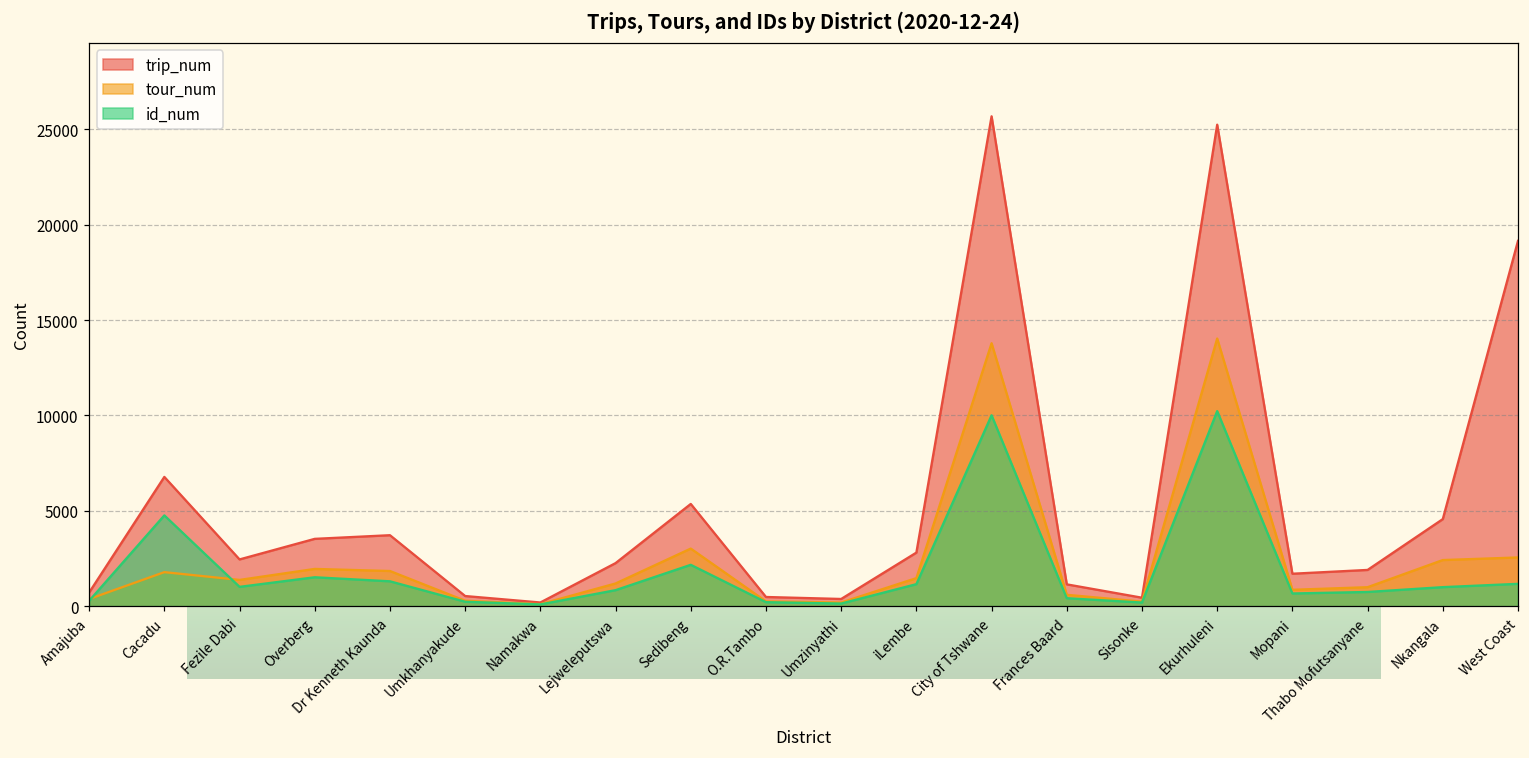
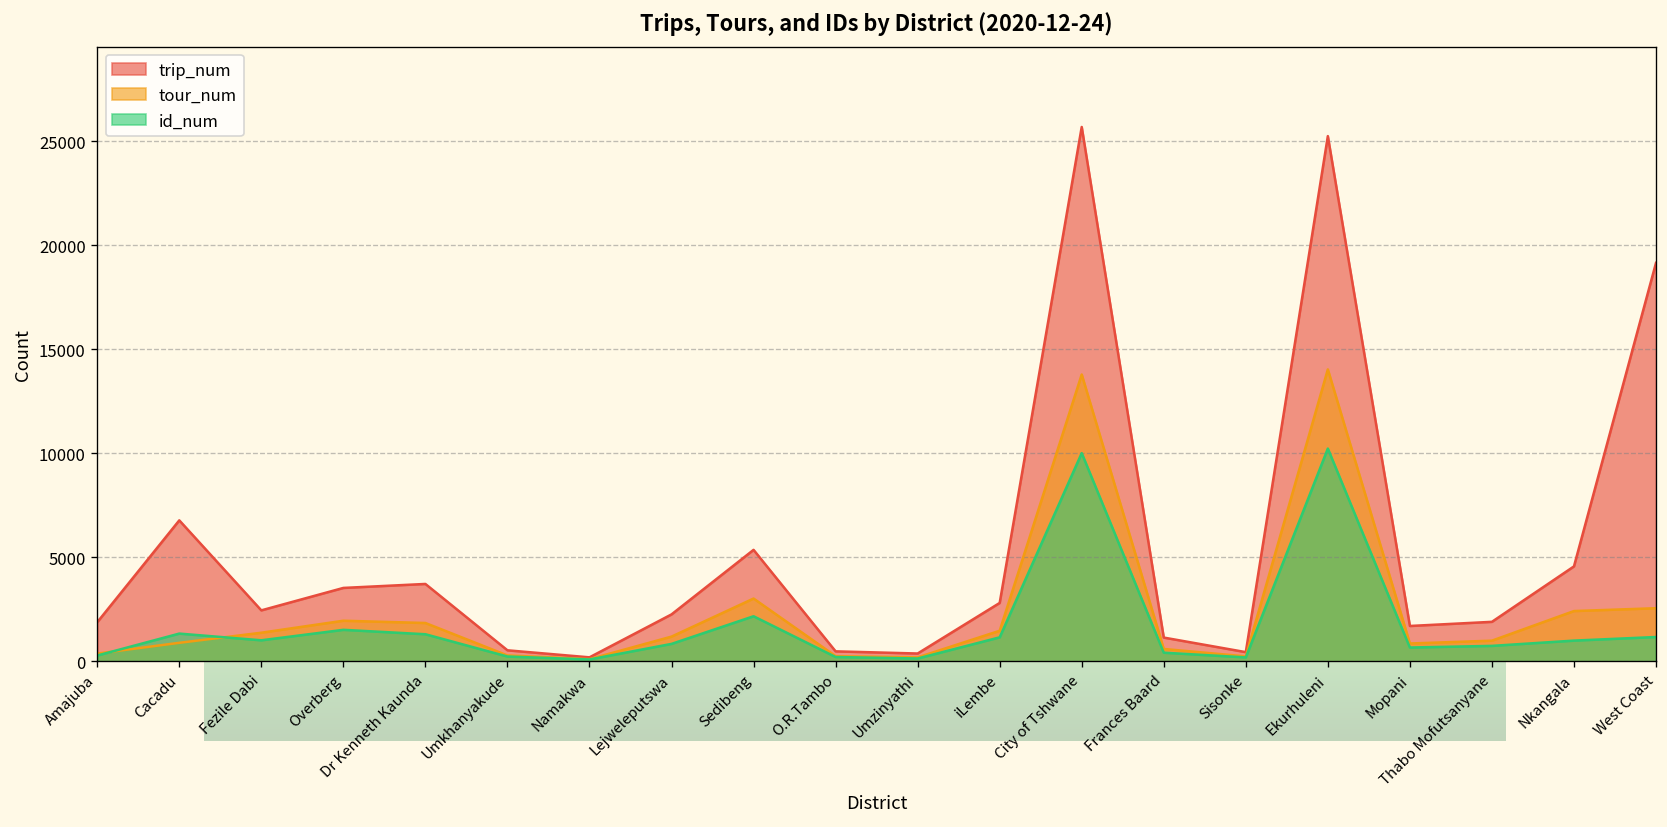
  {
    "trip_num": {
-     "Amajuba": 700,
+     "Amajuba": 1900,
      "Cacadu": 6800,
      "Nkangala": 4600,
      "West Coast": 19100
    },
    "tour_num": {
-     "Cacadu": 1800,
+     "Cacadu": 900,
      "Nkangala": 2400,
      "West Coast": 2600
    },
    "id_num": {
-     "Cacadu": 4800,
+     "Cacadu": 1300,
      "Nkangala": 1000,
      "West Coast": 1200
    }
  }
